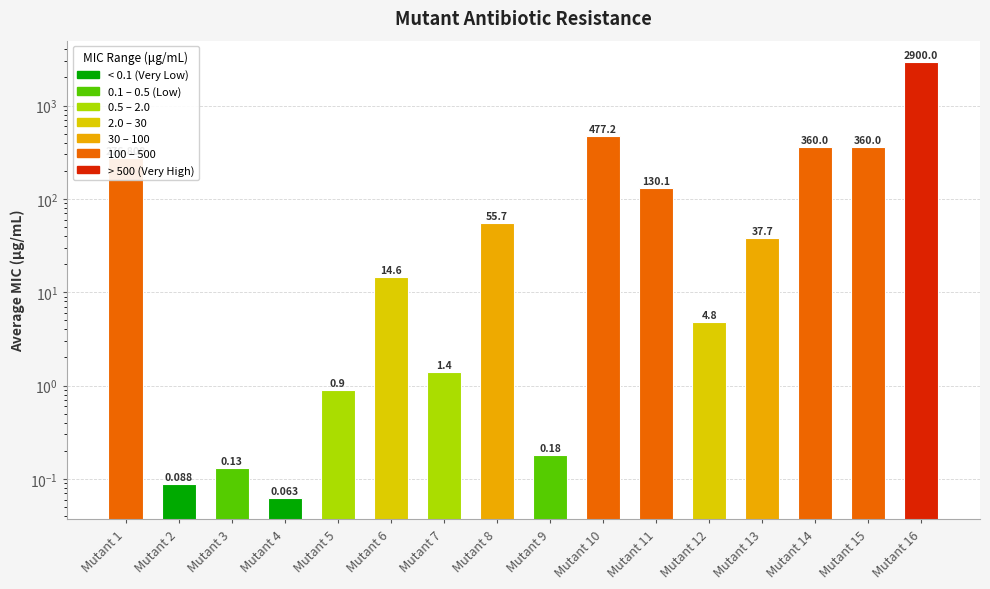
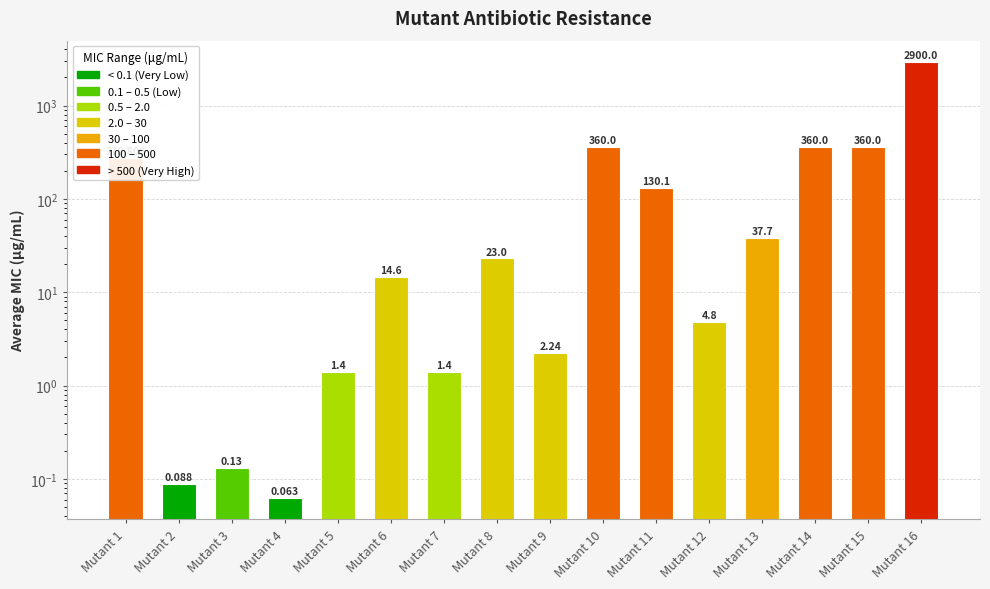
  {
    "Mutant 2": 0.088,
    "Mutant 3": 0.13,
    "Mutant 4": 0.063,
-   "Mutant 5": 0.9,
+   "Mutant 5": 1.4,
    "Mutant 6": 14.6,
    "Mutant 7": 1.4,
-   "Mutant 8": 55.7,
-   "Mutant 9": 0.18,
-   "Mutant 10": 477.2,
+   "Mutant 8": 23.0,
+   "Mutant 9": 2.24,
+   "Mutant 10": 360.0,
    "Mutant 11": 130.1,
    "Mutant 12": 4.8,
    "Mutant 13": 37.7,
    "Mutant 14": 360.0,
    "Mutant 15": 360.0,
    "Mutant 16": 2900.0
  }
